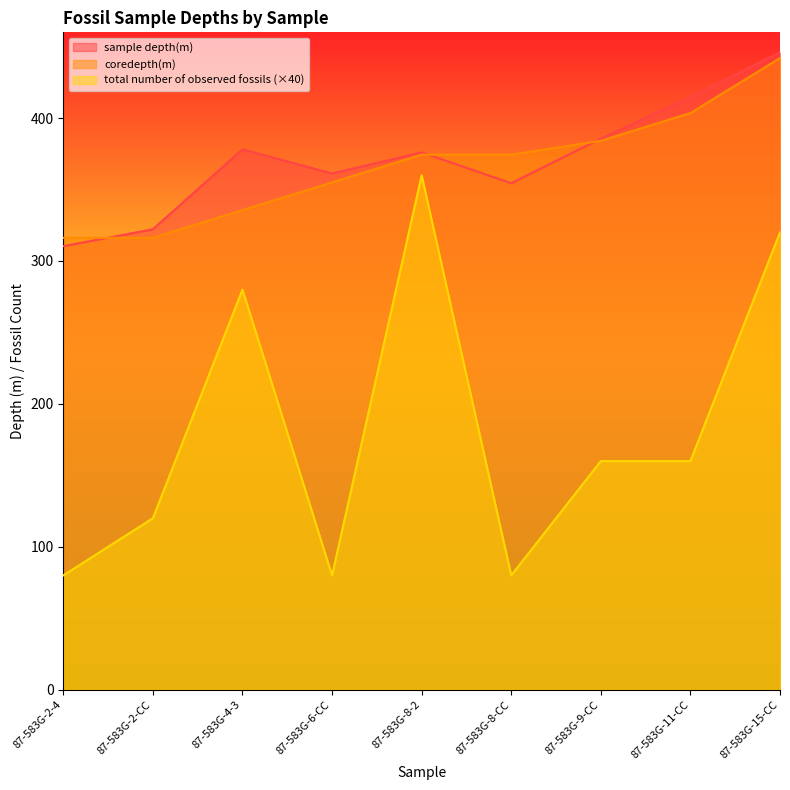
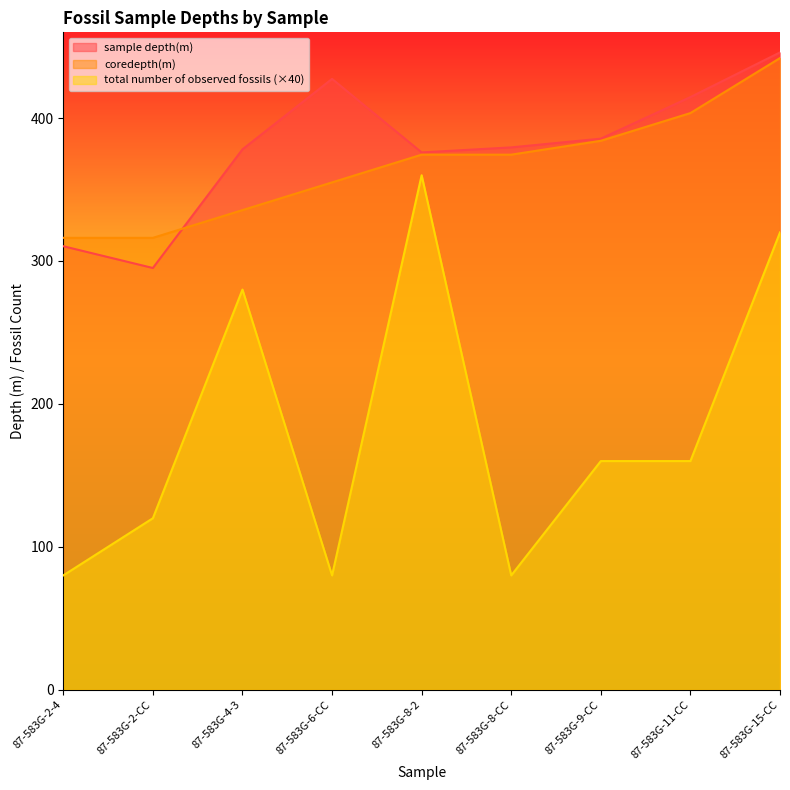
  {
    "sample depth(m)": {
      "87-583G-2-4": 310,
-     "87-583G-2-CC": 322,
+     "87-583G-2-CC": 295,
      "87-583G-4-3": 378,
-     "87-583G-6-CC": 361,
-     "87-583G-8-CC": 354,
+     "87-583G-6-CC": 427,
+     "87-583G-8-CC": 380,
      "87-583G-11-CC": 415,
      "87-583G-15-CC": 446
    }
  }
